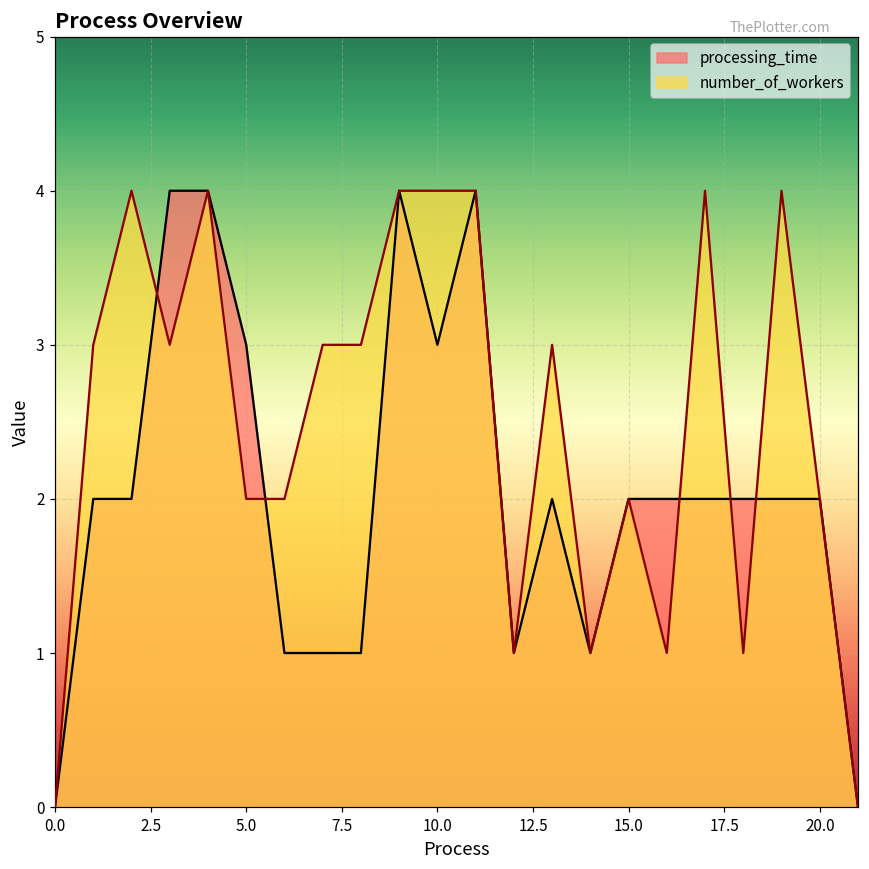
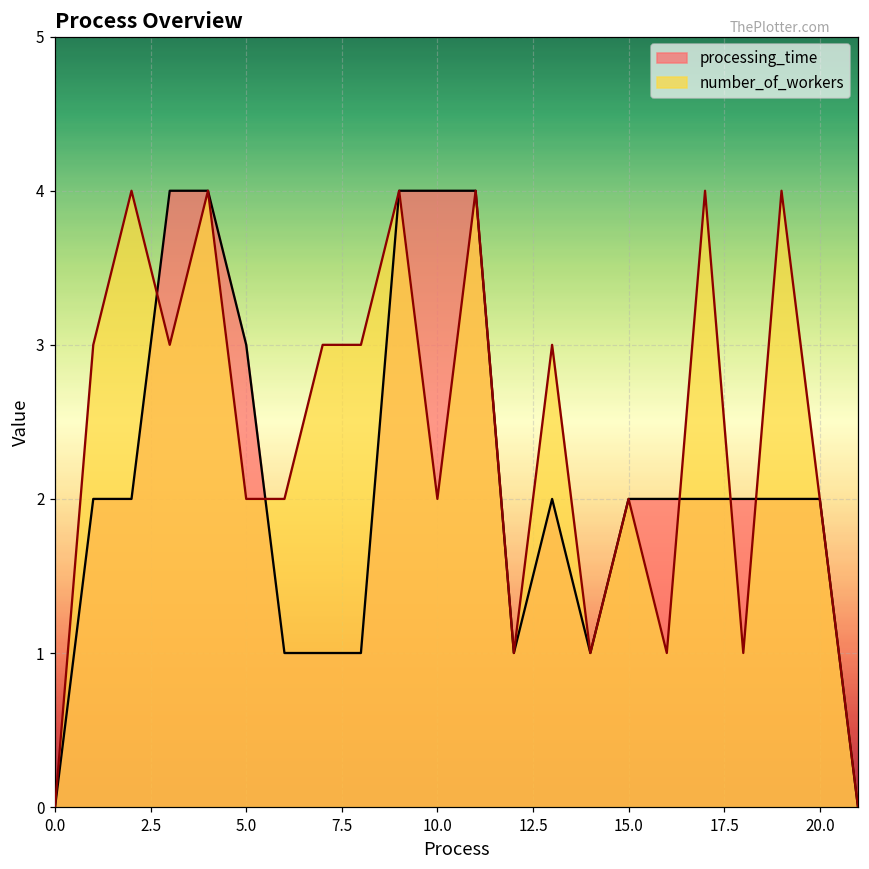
  {
    "processing_time": {
      "5.0": 3,
-     "10.0": 3
+     "10.0": 4
    },
    "number_of_workers": {
      "5.0": 2,
-     "10.0": 4
+     "10.0": 2
    }
  }
